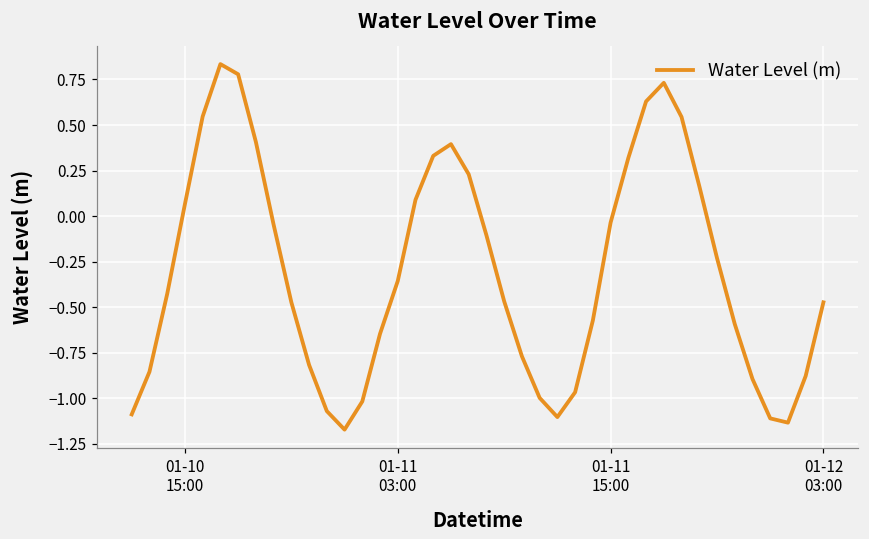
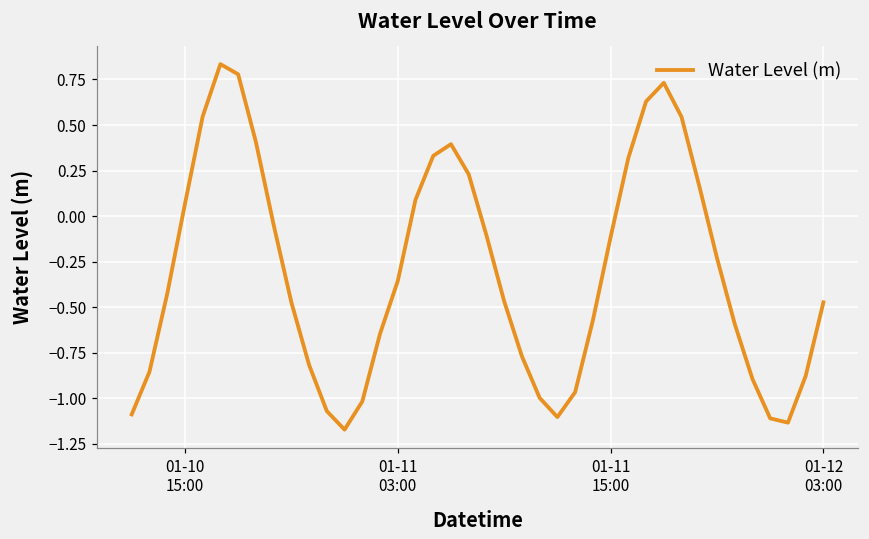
  {
    "01-10 15:00": 0.07,
    "01-11 03:00": -0.36,
-   "01-11 15:00": -0.04,
+   "01-11 15:00": -0.12,
    "01-12 03:00": -0.47
  }
